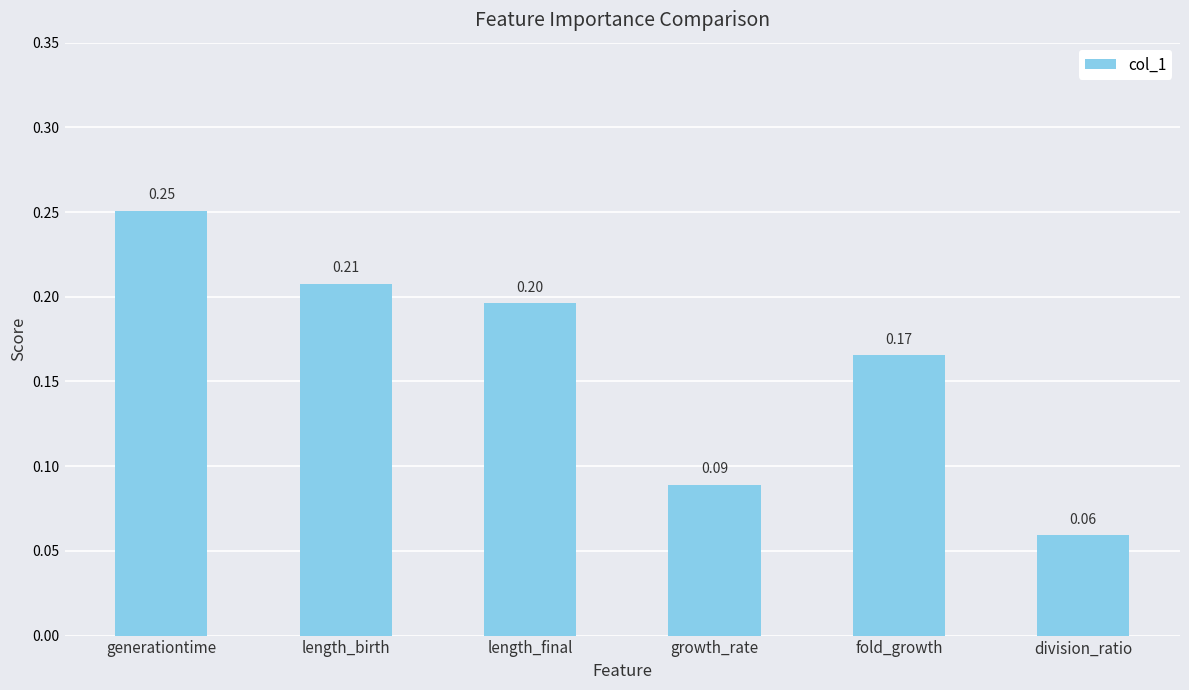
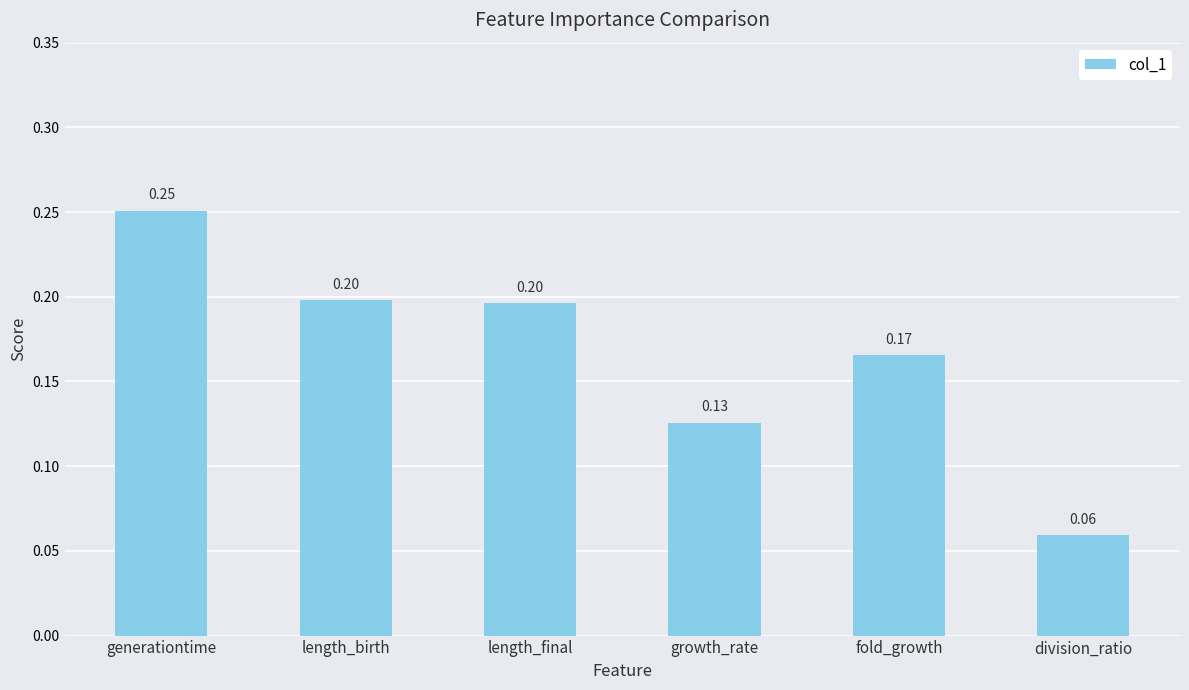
  {
    "generationtime": 0.25,
-   "length_birth": 0.21,
+   "length_birth": 0.20,
    "length_final": 0.20,
-   "growth_rate": 0.09,
+   "growth_rate": 0.13,
    "fold_growth": 0.17,
    "division_ratio": 0.06
  }
